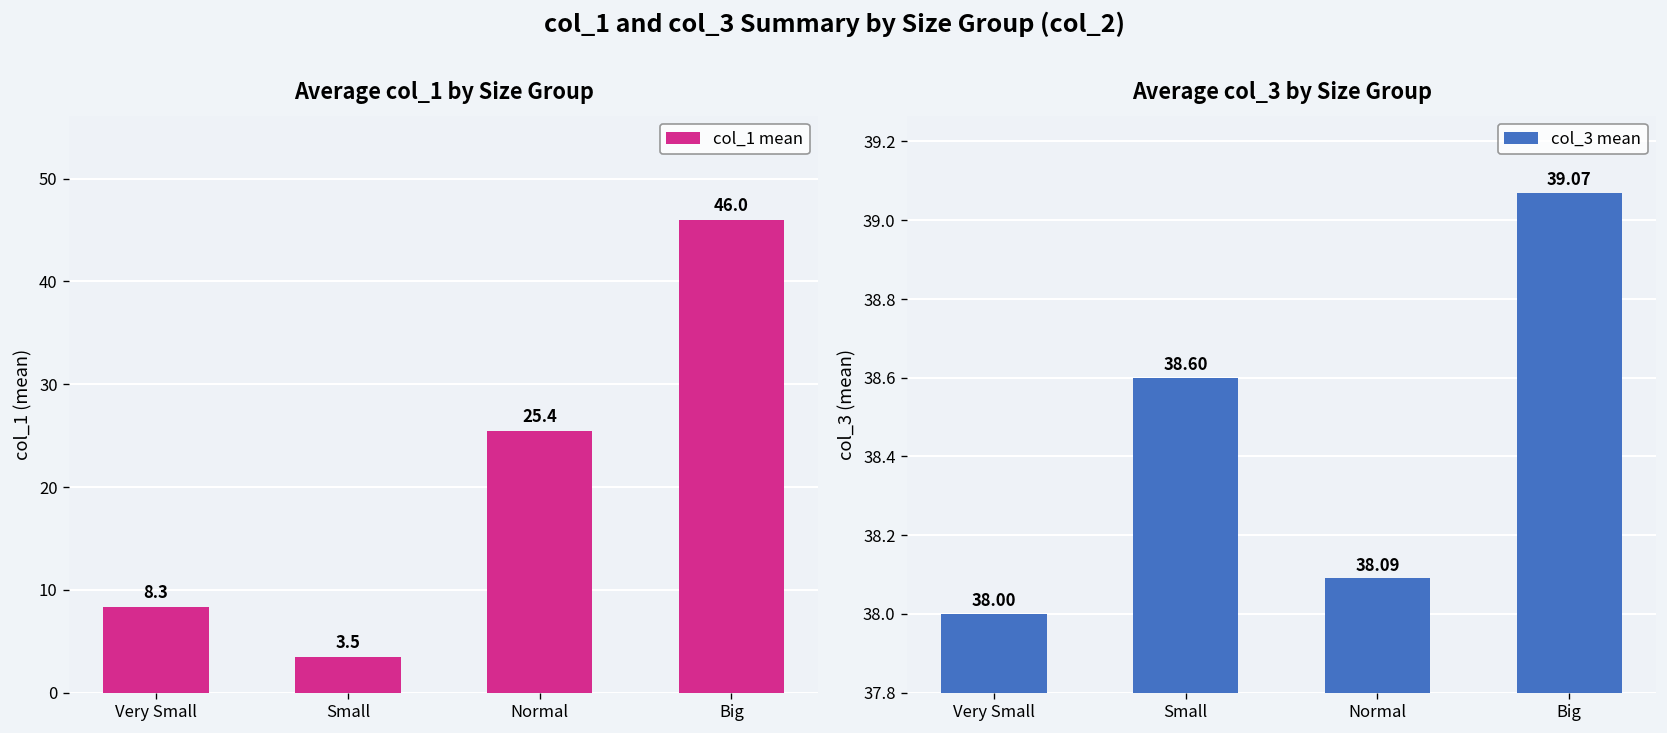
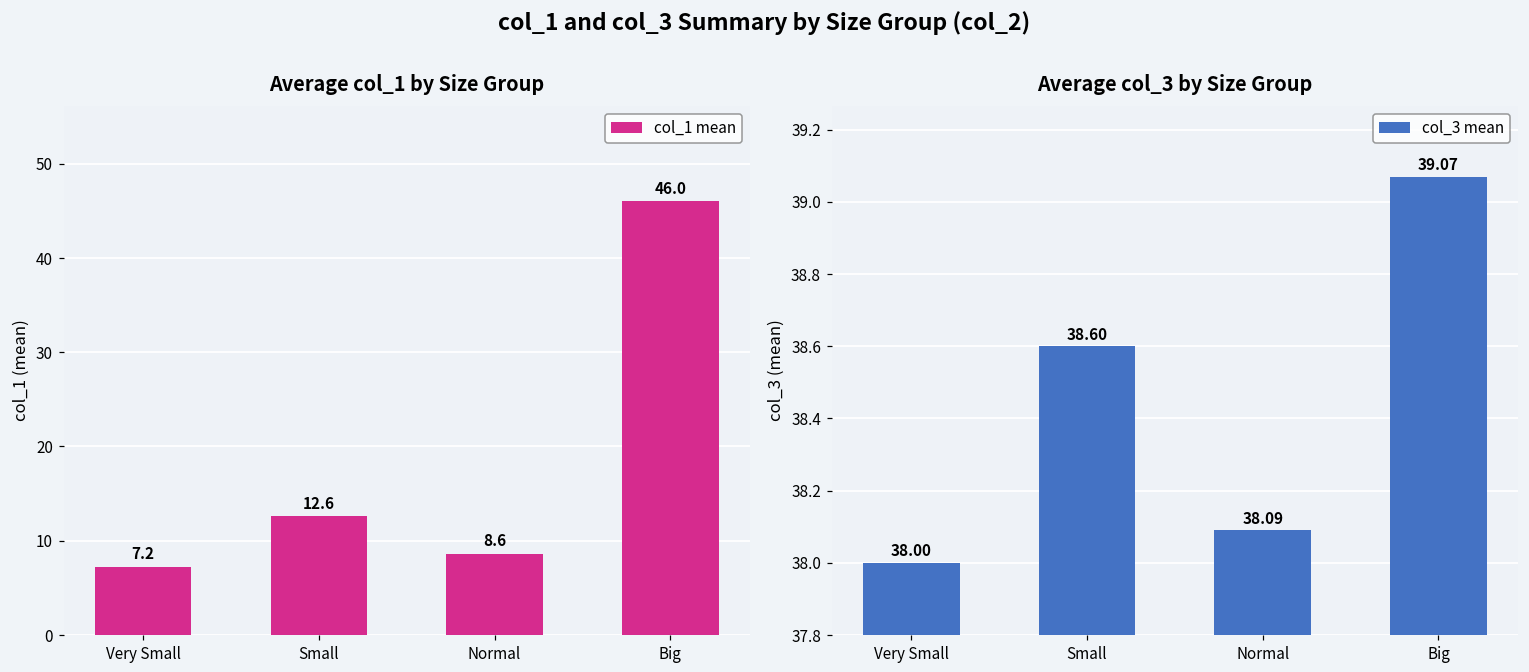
  {
    "Average col_1 by Size Group": {
-     "Very Small": 8.3,
-     "Small": 3.5,
-     "Normal": 25.4,
+     "Very Small": 7.2,
+     "Small": 12.6,
+     "Normal": 8.6,
      "Big": 46.0
    },
    "Average col_3 by Size Group": {
      "Very Small": 38.00,
      "Small": 38.60,
      "Normal": 38.09,
      "Big": 39.07
    }
  }
